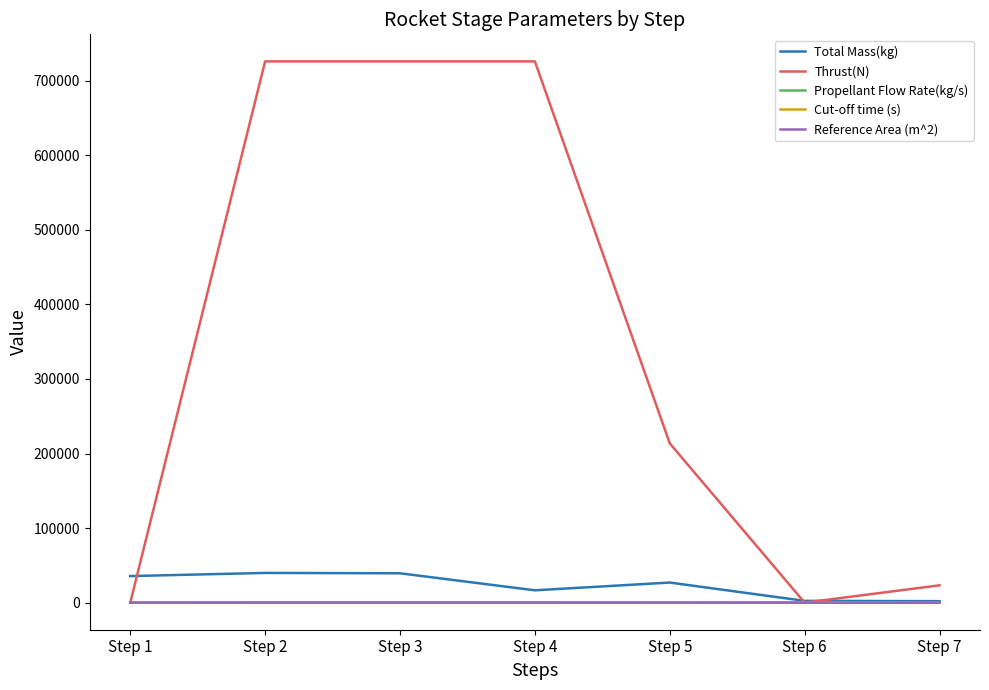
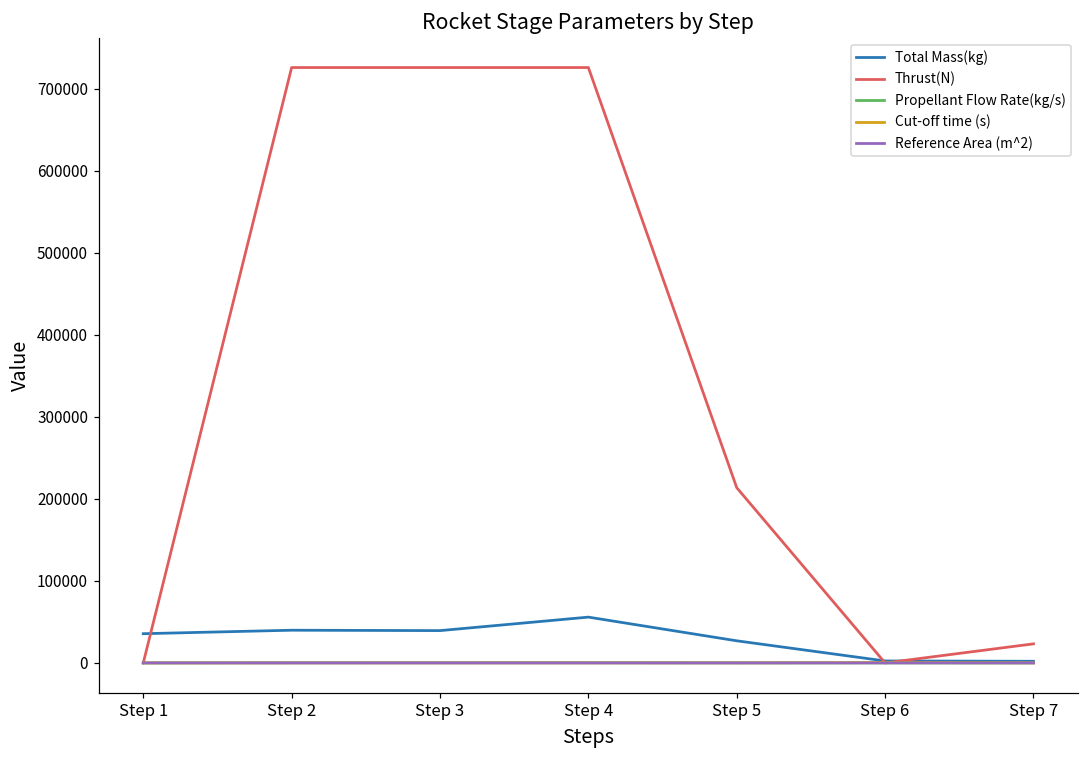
  {
    "Total Mass(kg)": {
      "Step 1": 40000,
      "Step 2": 40000,
      "Step 3": 40000,
-     "Step 4": 20000,
+     "Step 4": 60000,
      "Step 5": 30000
    },
    "Thrust(N)": {
      "Step 2": 730000,
      "Step 3": 730000,
      "Step 4": 730000,
      "Step 5": 210000,
      "Step 7": 20000
    }
  }
